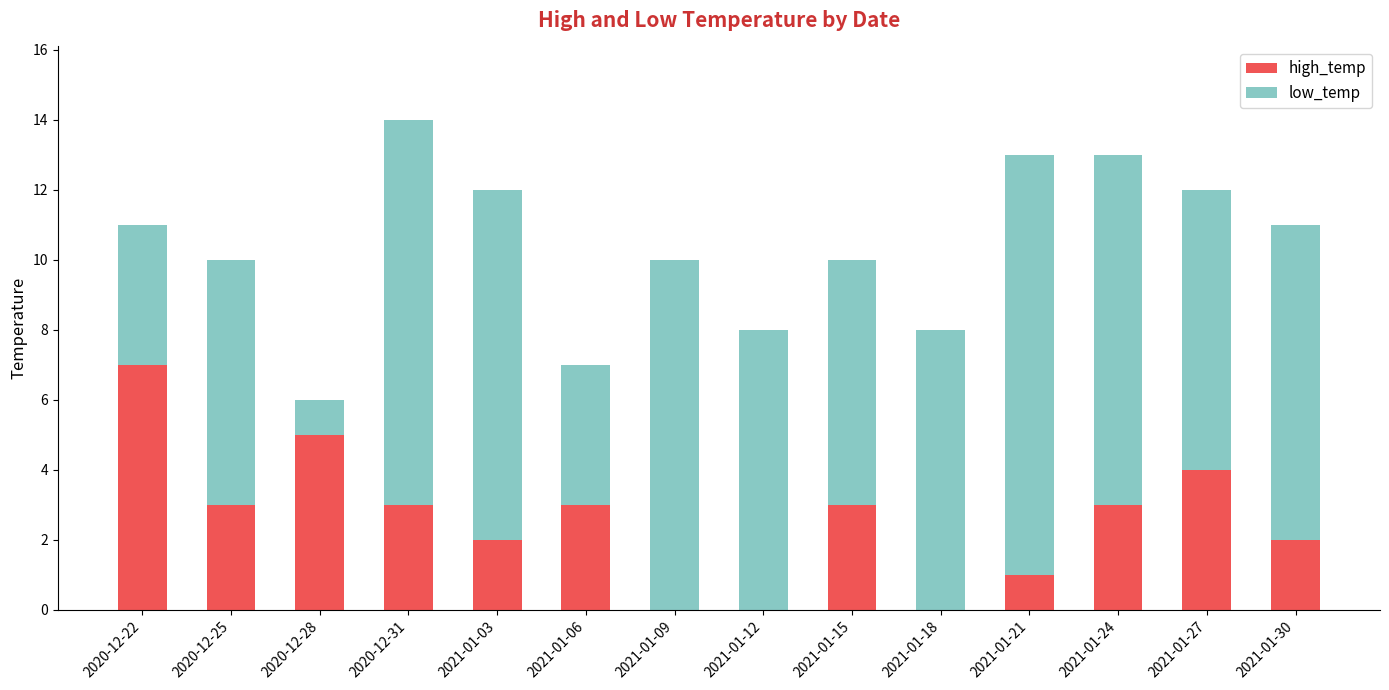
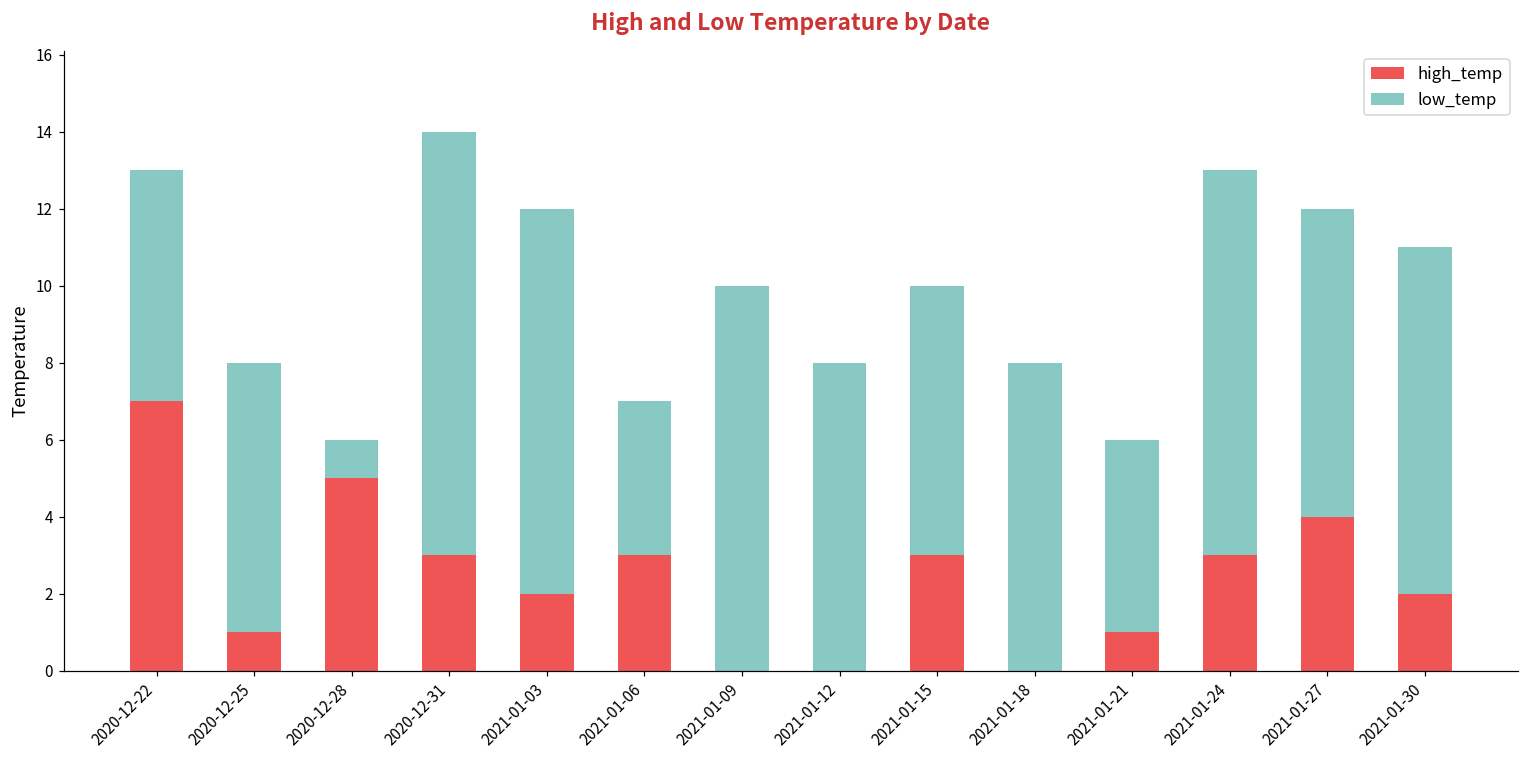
  {
    "high_temp": {
      "2020-12-22": 7,
-     "2020-12-25": 3,
+     "2020-12-25": 1,
      "2020-12-28": 5,
      "2020-12-31": 3,
      "2021-01-03": 2,
      "2021-01-06": 3,
      "2021-01-09": 0,
      "2021-01-12": 0,
      "2021-01-15": 3,
      "2021-01-18": 0,
      "2021-01-21": 1,
      "2021-01-24": 3,
      "2021-01-27": 4,
      "2021-01-30": 2
    },
    "low_temp": {
-     "2020-12-22": 4,
+     "2020-12-22": 6,
      "2020-12-25": 7,
      "2020-12-28": 1,
      "2020-12-31": 11,
      "2021-01-03": 10,
      "2021-01-06": 4,
      "2021-01-09": 10,
      "2021-01-12": 8,
      "2021-01-15": 7,
      "2021-01-18": 8,
-     "2021-01-21": 12,
+     "2021-01-21": 5,
      "2021-01-24": 10,
      "2021-01-27": 8,
      "2021-01-30": 9
    }
  }
